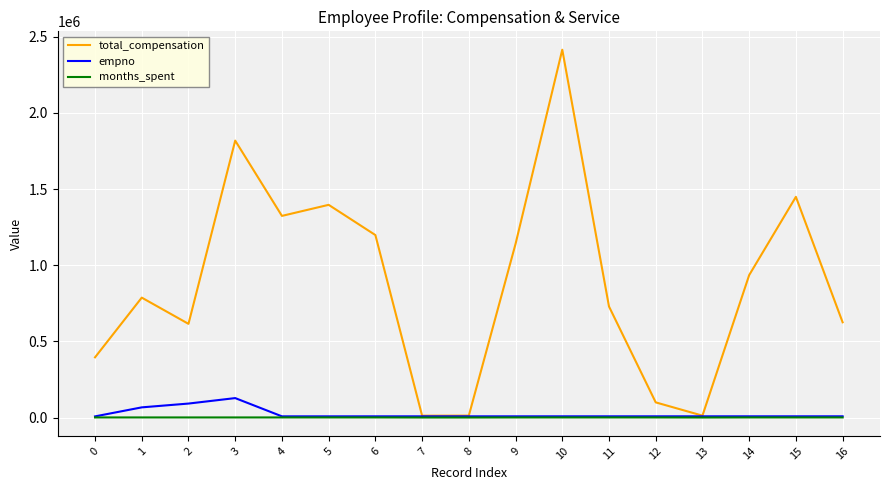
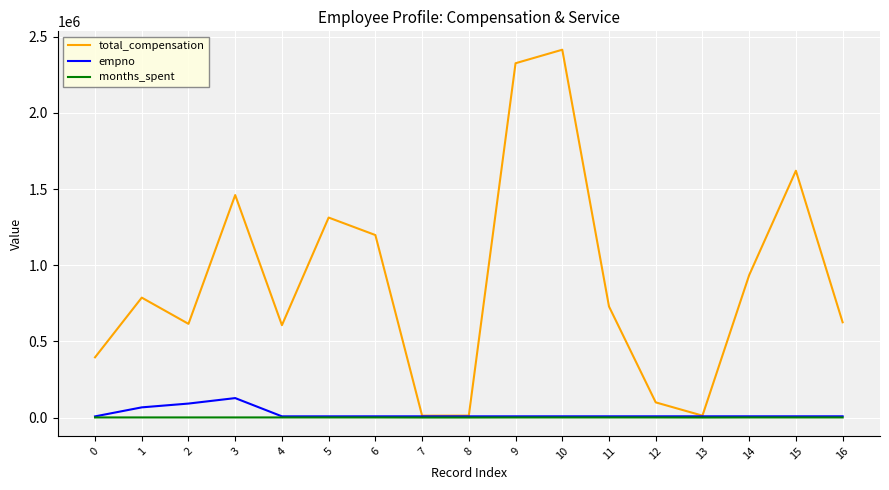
  {
    "total_compensation": {
      "0": 400000,
      "1": 790000,
      "2": 620000,
-     "3": 1820000,
-     "4": 1320000,
-     "5": 1400000,
+     "3": 1460000,
+     "4": 610000,
+     "5": 1310000,
      "6": 1200000,
-     "9": 1140000,
+     "9": 2330000,
      "10": 2420000,
      "11": 730000,
      "12": 100000,
      "14": 940000,
-     "15": 1450000,
+     "15": 1620000,
      "16": 630000
    },
    "empno": {
      "1": 70000,
      "2": 90000,
      "3": 130000
    },
    "months_spent": {
      "1": 0,
      "2": 0,
      "3": 0
    }
  }
